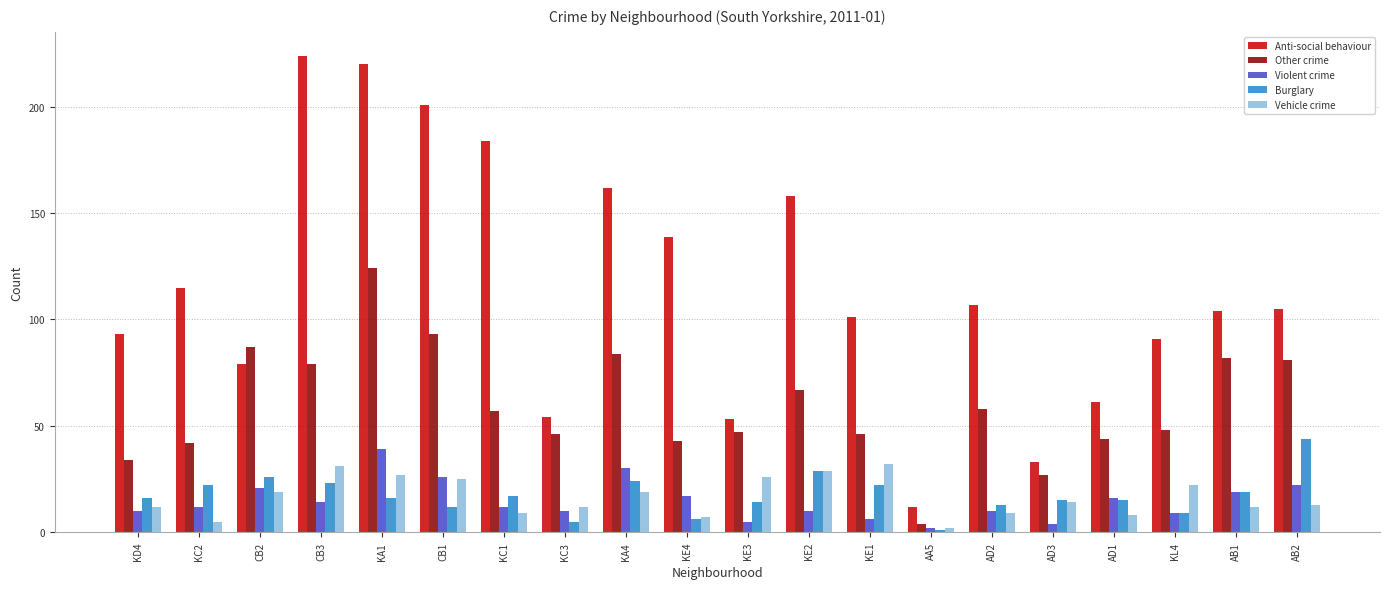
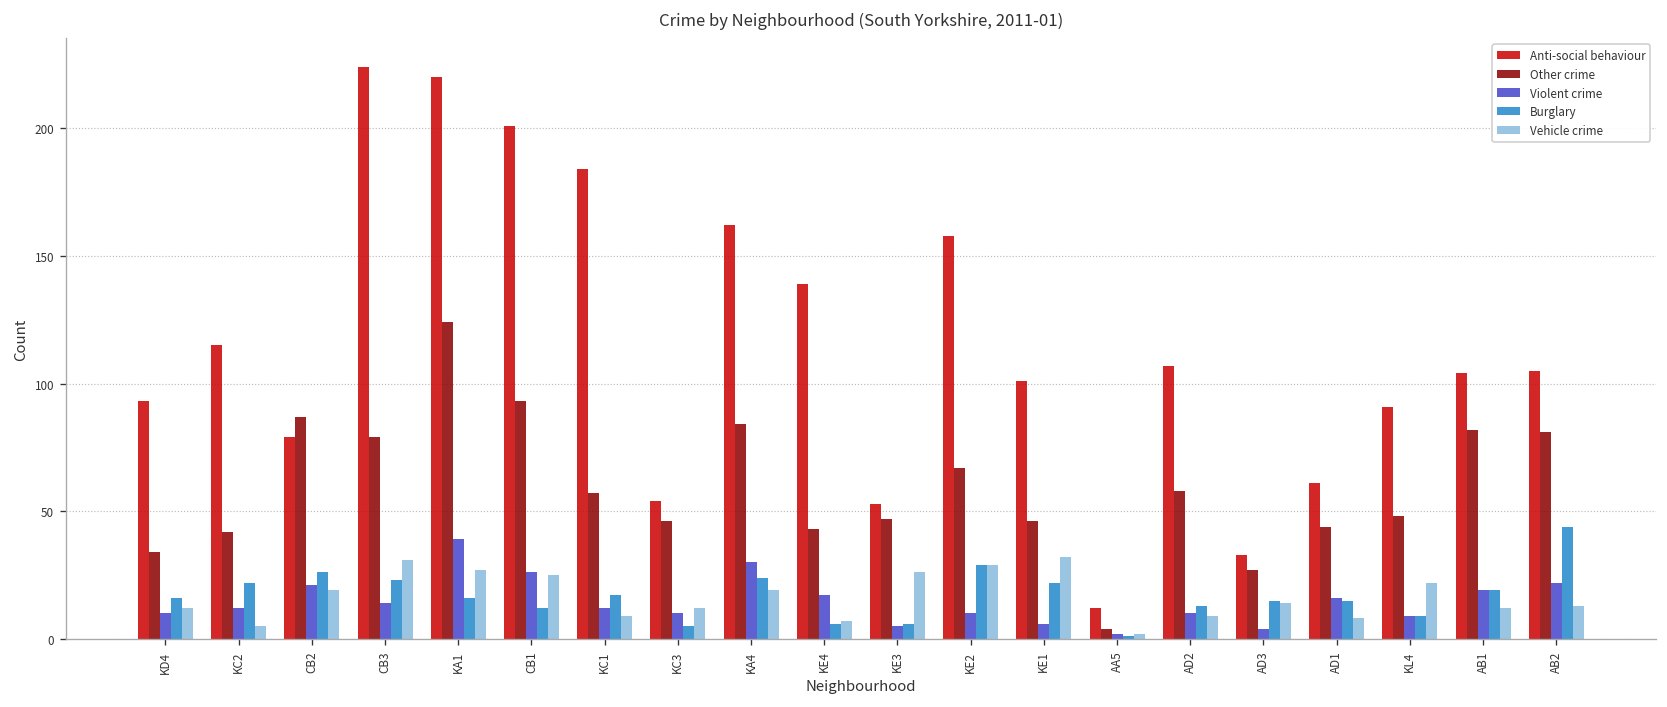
  {
    "Anti-social behaviour": {
      "KD4": 93,
      "KC2": 115,
      "CB2": 79,
      "CB3": 224,
      "KA1": 220,
      "CB1": 201,
      "KC1": 184,
      "KC3": 54,
      "KA4": 162,
      "KE4": 139,
      "KE3": 53,
      "KE2": 158,
      "KE1": 101,
      "AA5": 12,
      "AD2": 107,
      "AD3": 33,
      "AD1": 61,
      "KL4": 91,
      "AB1": 104,
      "AB2": 105
    },
    "Other crime": {
      "KD4": 34,
      "KC2": 42,
      "CB2": 87,
      "CB3": 79,
      "KA1": 124,
      "CB1": 93,
      "KC1": 57,
      "KC3": 46,
      "KA4": 84,
      "KE4": 43,
      "KE3": 47,
      "KE2": 67,
      "KE1": 46,
      "AA5": 4,
      "AD2": 58,
      "AD3": 27,
      "AD1": 44,
      "KL4": 48,
      "AB1": 82,
      "AB2": 81
    },
    "Violent crime": {
      "KD4": 10,
      "KC2": 12,
      "CB2": 21,
      "CB3": 14,
      "KA1": 39,
      "CB1": 26,
      "KC1": 12,
      "KC3": 10,
      "KA4": 30,
      "KE4": 17,
      "KE3": 5,
      "KE2": 10,
      "KE1": 6,
      "AA5": 2,
      "AD2": 10,
      "AD3": 4,
      "AD1": 16,
      "KL4": 9,
      "AB1": 19,
      "AB2": 22
    },
    "Burglary": {
      "KD4": 16,
      "KC2": 22,
      "CB2": 26,
      "CB3": 23,
      "KA1": 16,
      "CB1": 12,
      "KC1": 17,
      "KC3": 5,
      "KA4": 24,
      "KE4": 6,
-     "KE3": 14,
+     "KE3": 6,
      "KE2": 29,
      "KE1": 22,
      "AD2": 13,
      "AD3": 15,
      "AD1": 15,
      "KL4": 9,
      "AB1": 19,
      "AB2": 44
    },
    "Vehicle crime": {
      "KD4": 12,
      "KC2": 5,
      "CB2": 19,
      "CB3": 31,
      "KA1": 27,
      "CB1": 25,
      "KC1": 9,
      "KC3": 12,
      "KA4": 19,
      "KE4": 7,
      "KE3": 26,
      "KE2": 29,
      "KE1": 32,
      "AA5": 2,
      "AD2": 9,
      "AD3": 14,
      "AD1": 8,
      "KL4": 22,
      "AB1": 12,
      "AB2": 13
    }
  }
